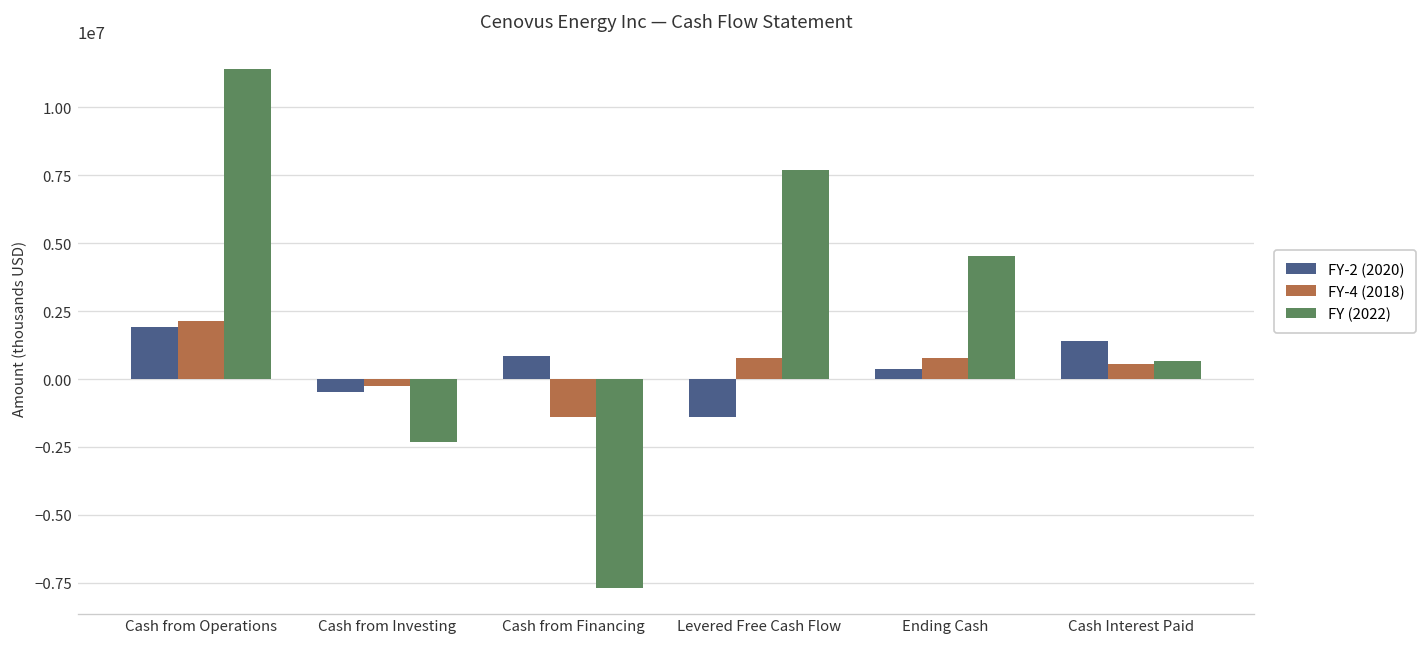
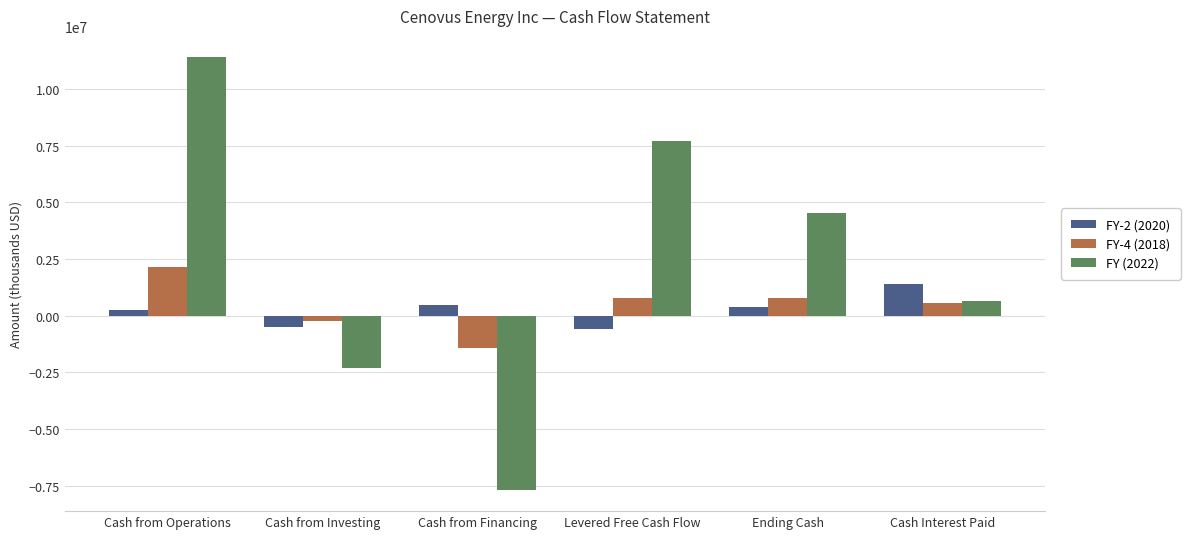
  {
    "FY-2 (2020)": {
-     "Cash from Operations": 1900000,
+     "Cash from Operations": 300000,
      "Cash from Investing": -500000,
-     "Cash from Financing": 800000,
-     "Levered Free Cash Flow": -1400000,
+     "Cash from Financing": 500000,
+     "Levered Free Cash Flow": -600000,
      "Ending Cash": 400000,
      "Cash Interest Paid": 1400000
    },
    "FY-4 (2018)": {
      "Cash from Operations": 2200000,
      "Cash from Investing": -200000,
      "Cash from Financing": -1400000,
      "Levered Free Cash Flow": 800000,
      "Ending Cash": 800000,
      "Cash Interest Paid": 600000
    },
    "FY (2022)": {
      "Cash from Operations": 11400000,
      "Cash from Investing": -2300000,
      "Cash from Financing": -7700000,
      "Levered Free Cash Flow": 7700000,
      "Ending Cash": 4500000,
      "Cash Interest Paid": 600000
    }
  }
